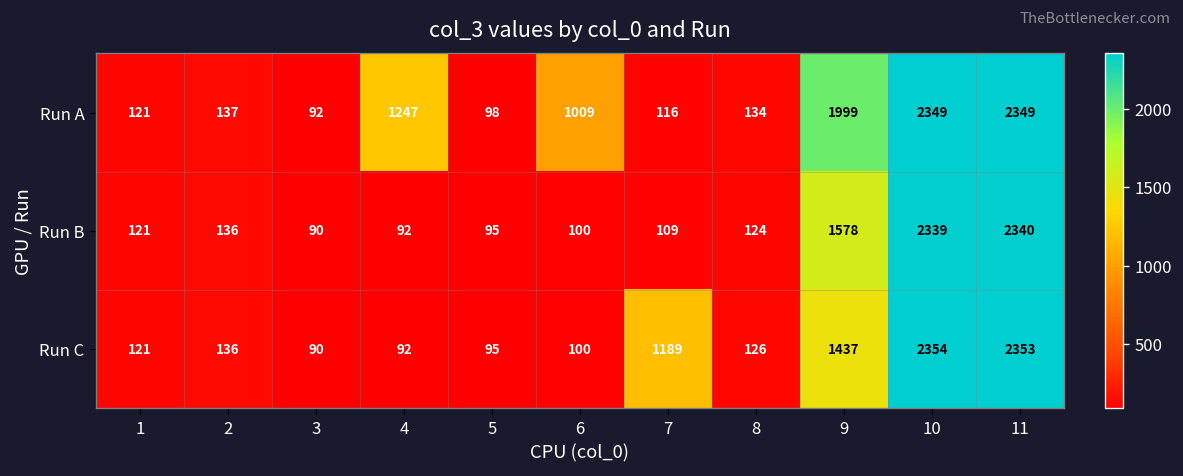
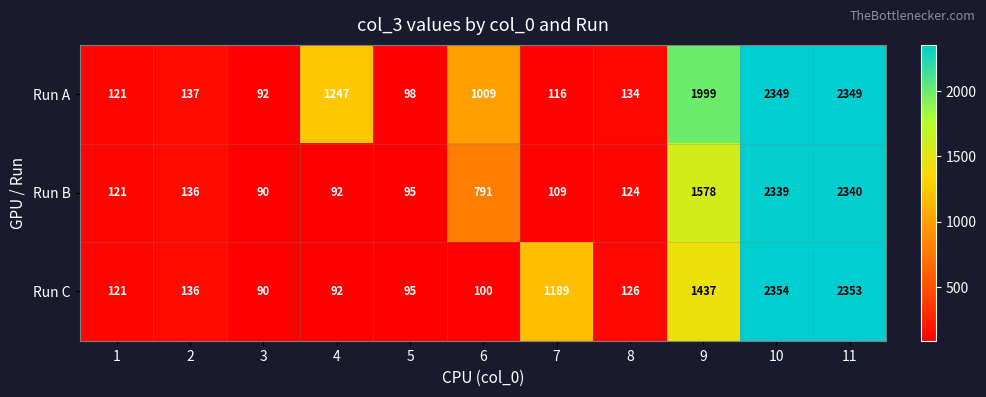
  {
    "Run A": {
      "1": 121,
      "2": 137,
      "3": 92,
      "4": 1247,
      "5": 98,
      "6": 1009,
      "7": 116,
      "8": 134,
      "9": 1999,
      "10": 2349,
      "11": 2349
    },
    "Run B": {
      "1": 121,
      "2": 136,
      "3": 90,
      "4": 92,
      "5": 95,
-     "6": 100,
+     "6": 791,
      "7": 109,
      "8": 124,
      "9": 1578,
      "10": 2339,
      "11": 2340
    },
    "Run C": {
      "1": 121,
      "2": 136,
      "3": 90,
      "4": 92,
      "5": 95,
      "6": 100,
      "7": 1189,
      "8": 126,
      "9": 1437,
      "10": 2354,
      "11": 2353
    }
  }
